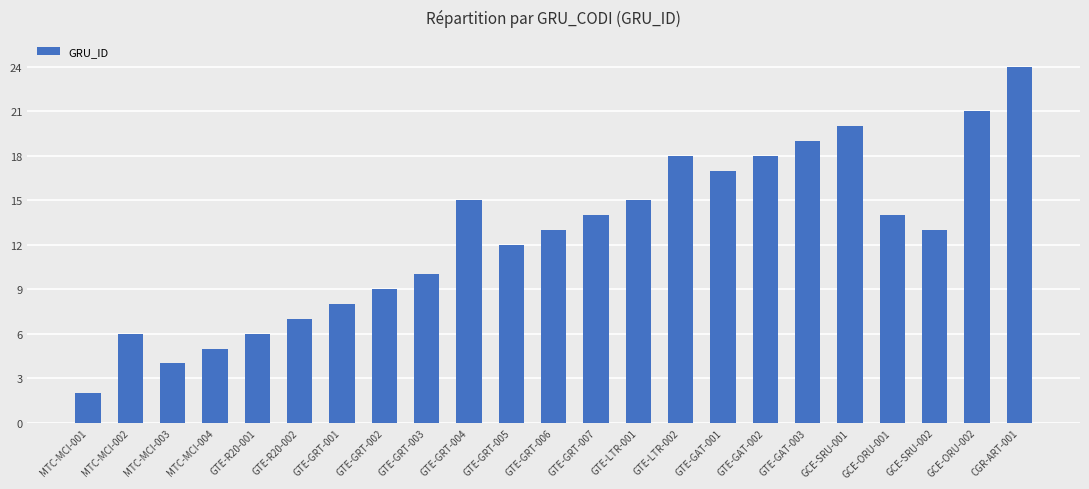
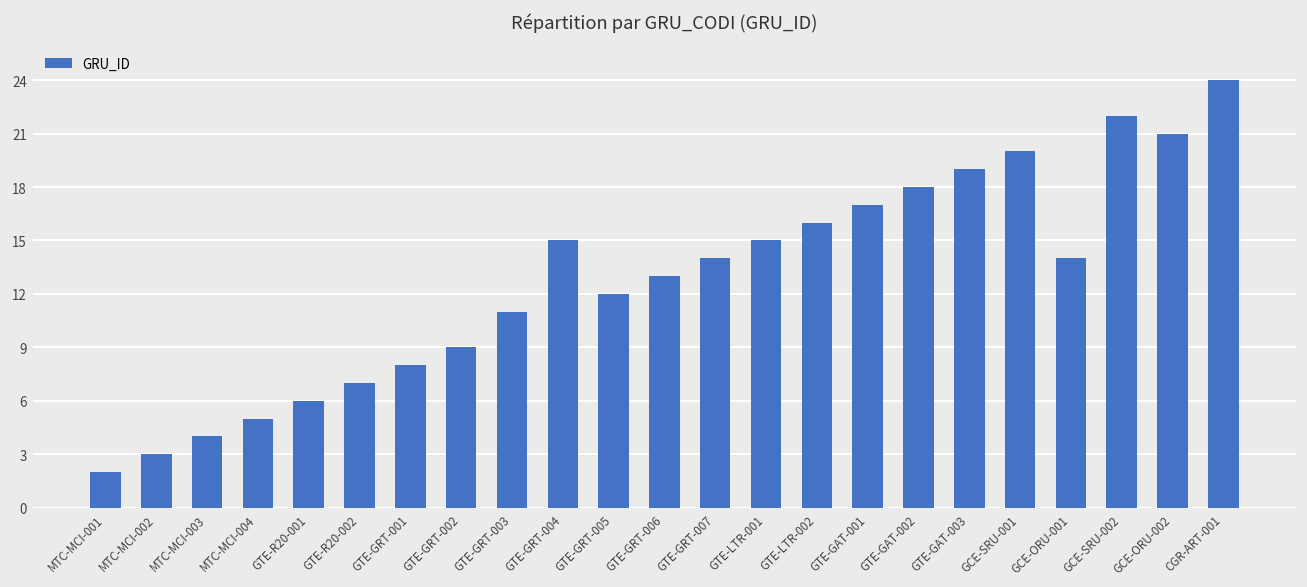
  {
    "MTC-MCI-001": 2,
-   "MTC-MCI-002": 6,
+   "MTC-MCI-002": 3,
    "MTC-MCI-003": 4,
    "MTC-MCI-004": 5,
    "GTE-R20-001": 6,
    "GTE-R20-002": 7,
    "GTE-GRT-001": 8,
    "GTE-GRT-002": 9,
-   "GTE-GRT-003": 10,
+   "GTE-GRT-003": 11,
    "GTE-GRT-004": 15,
    "GTE-GRT-005": 12,
    "GTE-GRT-006": 13,
    "GTE-GRT-007": 14,
    "GTE-LTR-001": 15,
-   "GTE-LTR-002": 18,
+   "GTE-LTR-002": 16,
    "GTE-GAT-001": 17,
    "GTE-GAT-002": 18,
    "GTE-GAT-003": 19,
    "GCE-SRU-001": 20,
    "GCE-ORU-001": 14,
-   "GCE-SRU-002": 13,
+   "GCE-SRU-002": 22,
    "GCE-ORU-002": 21,
    "CGR-ART-001": 24
  }
